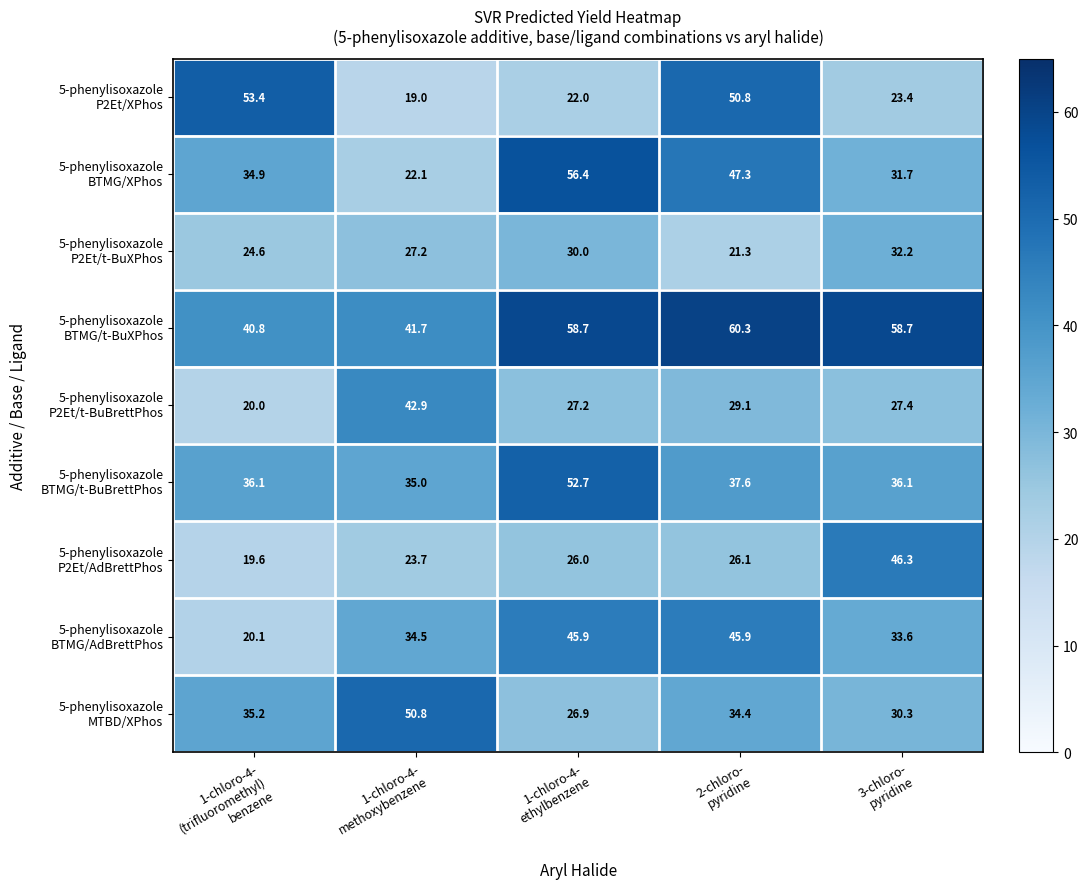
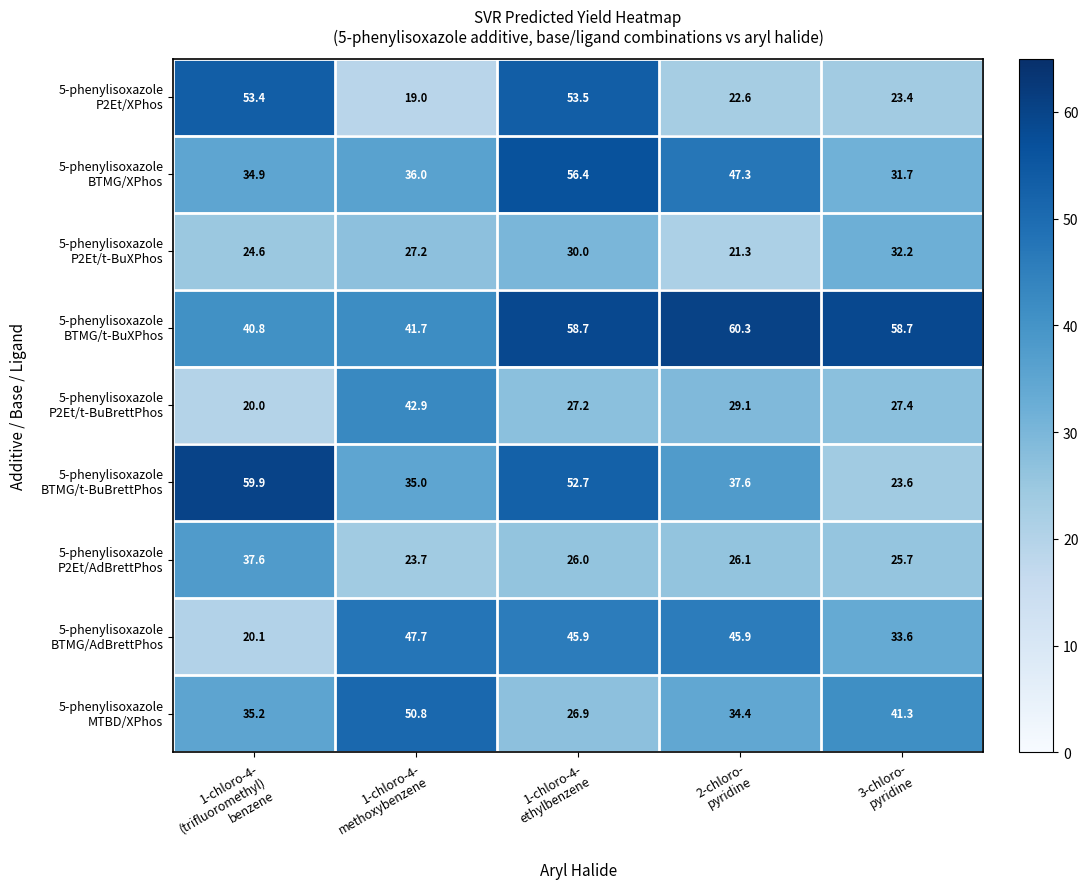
  {
    "5-phenylisoxazole P2Et/XPhos": {
      "1-chloro-4- (trifluoromethyl) benzene": 53.4,
      "1-chloro-4- methoxybenzene": 19.0,
-     "1-chloro-4- ethylbenzene": 22.0,
-     "2-chloro- pyridine": 50.8,
+     "1-chloro-4- ethylbenzene": 53.5,
+     "2-chloro- pyridine": 22.6,
      "3-chloro- pyridine": 23.4
    },
    "5-phenylisoxazole BTMG/XPhos": {
      "1-chloro-4- (trifluoromethyl) benzene": 34.9,
-     "1-chloro-4- methoxybenzene": 22.1,
+     "1-chloro-4- methoxybenzene": 36.0,
      "1-chloro-4- ethylbenzene": 56.4,
      "2-chloro- pyridine": 47.3,
      "3-chloro- pyridine": 31.7
    },
    "5-phenylisoxazole P2Et/t-BuXPhos": {
      "1-chloro-4- (trifluoromethyl) benzene": 24.6,
      "1-chloro-4- methoxybenzene": 27.2,
      "1-chloro-4- ethylbenzene": 30.0,
      "2-chloro- pyridine": 21.3,
      "3-chloro- pyridine": 32.2
    },
    "5-phenylisoxazole BTMG/t-BuXPhos": {
      "1-chloro-4- (trifluoromethyl) benzene": 40.8,
      "1-chloro-4- methoxybenzene": 41.7,
      "1-chloro-4- ethylbenzene": 58.7,
      "2-chloro- pyridine": 60.3,
      "3-chloro- pyridine": 58.7
    },
    "5-phenylisoxazole P2Et/t-BuBrettPhos": {
      "1-chloro-4- (trifluoromethyl) benzene": 20.0,
      "1-chloro-4- methoxybenzene": 42.9,
      "1-chloro-4- ethylbenzene": 27.2,
      "2-chloro- pyridine": 29.1,
      "3-chloro- pyridine": 27.4
    },
    "5-phenylisoxazole BTMG/t-BuBrettPhos": {
-     "1-chloro-4- (trifluoromethyl) benzene": 36.1,
+     "1-chloro-4- (trifluoromethyl) benzene": 59.9,
      "1-chloro-4- methoxybenzene": 35.0,
      "1-chloro-4- ethylbenzene": 52.7,
      "2-chloro- pyridine": 37.6,
-     "3-chloro- pyridine": 36.1
+     "3-chloro- pyridine": 23.6
    },
    "5-phenylisoxazole P2Et/AdBrettPhos": {
-     "1-chloro-4- (trifluoromethyl) benzene": 19.6,
+     "1-chloro-4- (trifluoromethyl) benzene": 37.6,
      "1-chloro-4- methoxybenzene": 23.7,
      "1-chloro-4- ethylbenzene": 26.0,
      "2-chloro- pyridine": 26.1,
-     "3-chloro- pyridine": 46.3
+     "3-chloro- pyridine": 25.7
    },
    "5-phenylisoxazole BTMG/AdBrettPhos": {
      "1-chloro-4- (trifluoromethyl) benzene": 20.1,
-     "1-chloro-4- methoxybenzene": 34.5,
+     "1-chloro-4- methoxybenzene": 47.7,
      "1-chloro-4- ethylbenzene": 45.9,
      "2-chloro- pyridine": 45.9,
      "3-chloro- pyridine": 33.6
    },
    "5-phenylisoxazole MTBD/XPhos": {
      "1-chloro-4- (trifluoromethyl) benzene": 35.2,
      "1-chloro-4- methoxybenzene": 50.8,
      "1-chloro-4- ethylbenzene": 26.9,
      "2-chloro- pyridine": 34.4,
-     "3-chloro- pyridine": 30.3
+     "3-chloro- pyridine": 41.3
    }
  }
